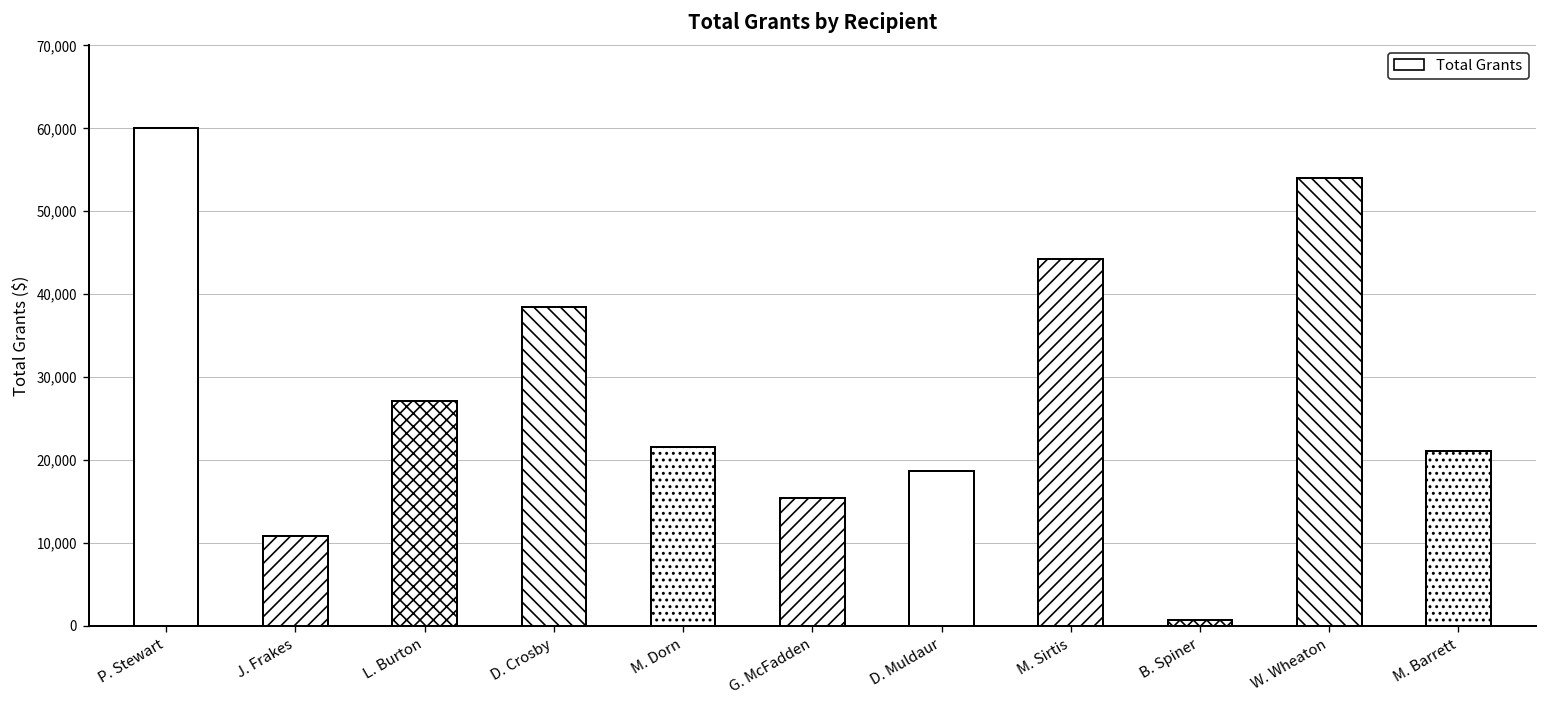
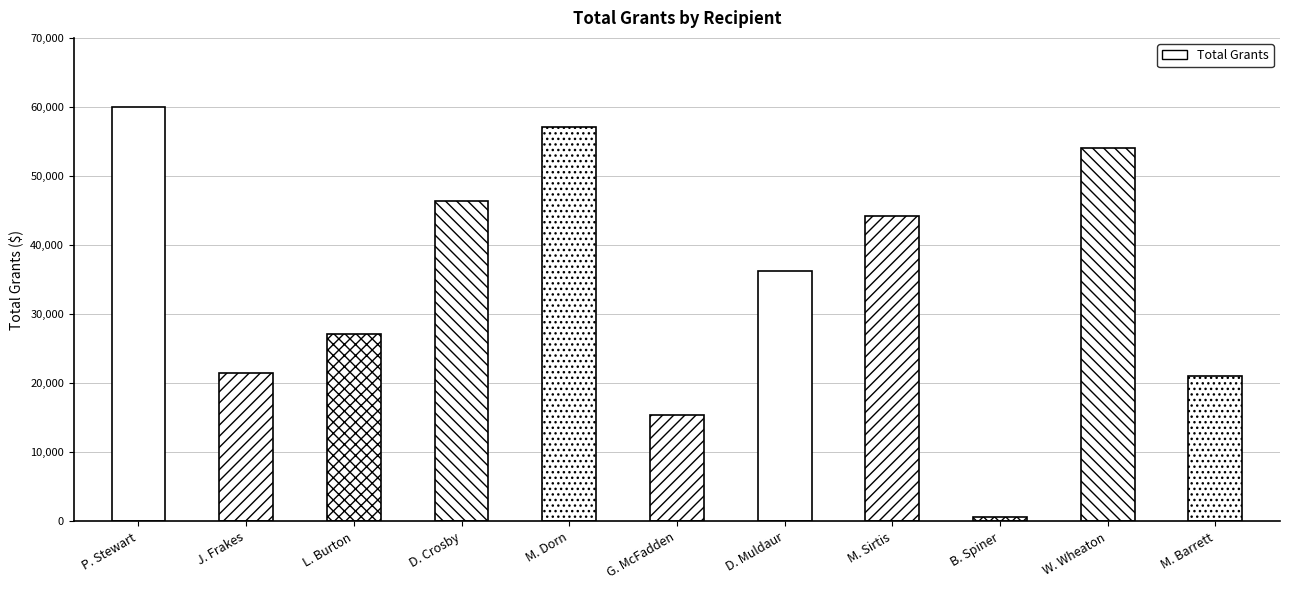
  {
    "P. Stewart": "60,000",
-   "J. Frakes": "11,000",
+   "J. Frakes": "22,000",
    "L. Burton": "27,000",
-   "D. Crosby": "39,000",
-   "M. Dorn": "22,000",
+   "D. Crosby": "46,000",
+   "M. Dorn": "57,000",
    "G. McFadden": "15,000",
-   "D. Muldaur": "19,000",
+   "D. Muldaur": "36,000",
    "M. Sirtis": "44,000",
    "B. Spiner": "1,000",
    "W. Wheaton": "54,000",
    "M. Barrett": "21,000"
  }
